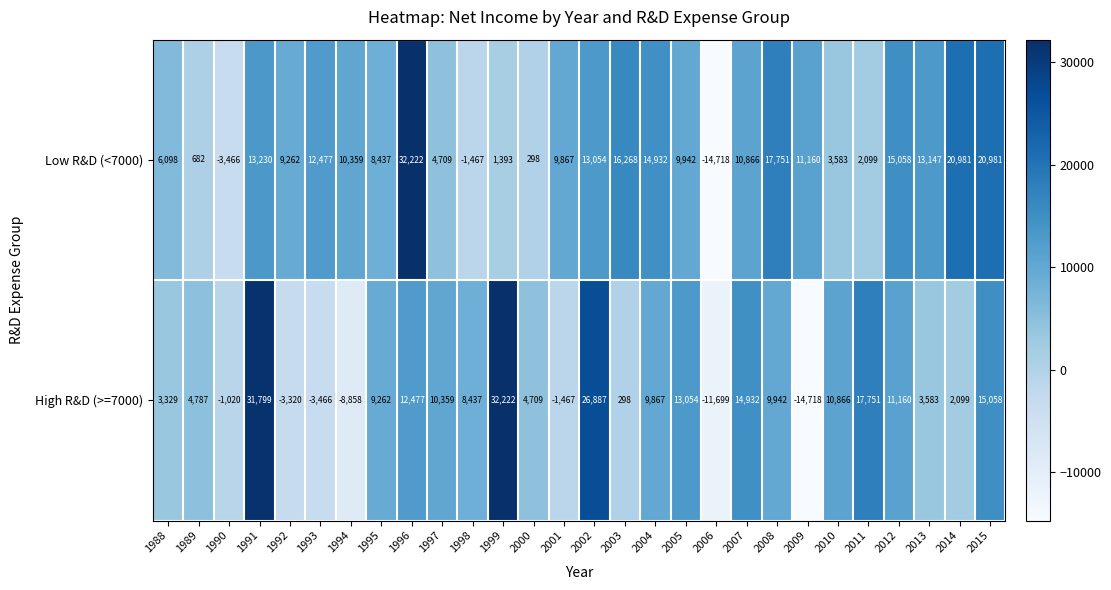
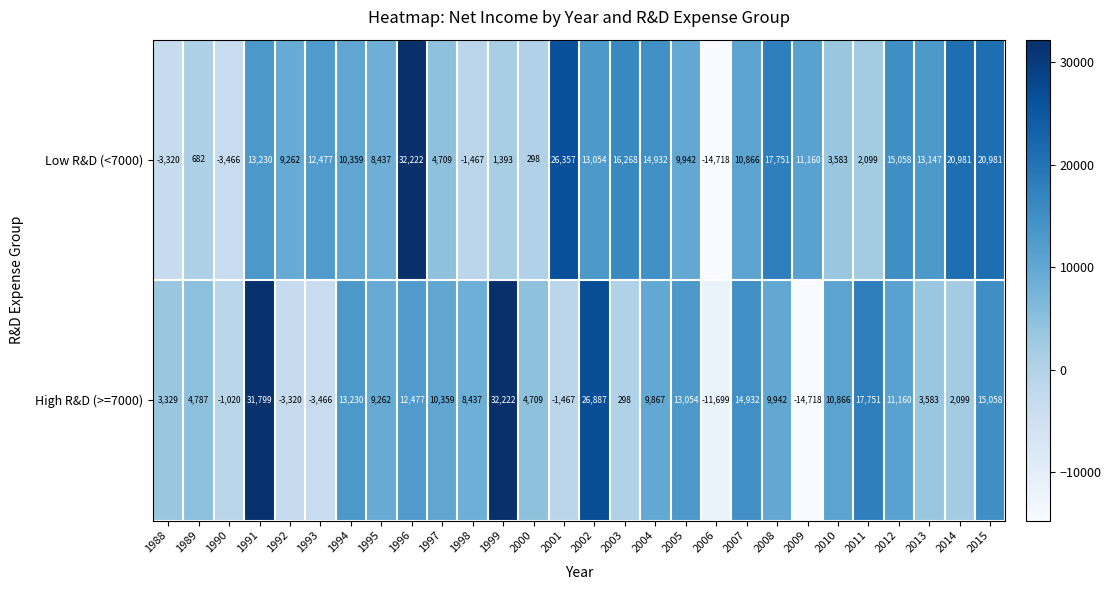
  {
    "Low R&D (<7000)": {
-     "1988": "6,098",
+     "1988": "-3,320",
      "1989": "682",
      "1990": "-3,466",
      "1991": "13,230",
      "1992": "9,262",
      "1993": "12,477",
      "1994": "10,359",
      "1995": "8,437",
      "1996": "32,222",
      "1997": "4,709",
      "1998": "-1,467",
      "1999": "1,393",
      "2000": "298",
-     "2001": "9,867",
+     "2001": "26,357",
      "2002": "13,054",
      "2003": "16,268",
      "2004": "14,932",
      "2005": "9,942",
      "2006": "-14,718",
      "2007": "10,866",
      "2008": "17,751",
      "2009": "11,160",
      "2010": "3,583",
      "2011": "2,099",
      "2012": "15,058",
      "2013": "13,147",
      "2014": "20,981",
      "2015": "20,981"
    },
    "High R&D (>=7000)": {
      "1988": "3,329",
      "1989": "4,787",
      "1990": "-1,020",
      "1991": "31,799",
      "1992": "-3,320",
      "1993": "-3,466",
-     "1994": "-8,858",
+     "1994": "13,230",
      "1995": "9,262",
      "1996": "12,477",
      "1997": "10,359",
      "1998": "8,437",
      "1999": "32,222",
      "2000": "4,709",
      "2001": "-1,467",
      "2002": "26,887",
      "2003": "298",
      "2004": "9,867",
      "2005": "13,054",
      "2006": "-11,699",
      "2007": "14,932",
      "2008": "9,942",
      "2009": "-14,718",
      "2010": "10,866",
      "2011": "17,751",
      "2012": "11,160",
      "2013": "3,583",
      "2014": "2,099",
      "2015": "15,058"
    }
  }
